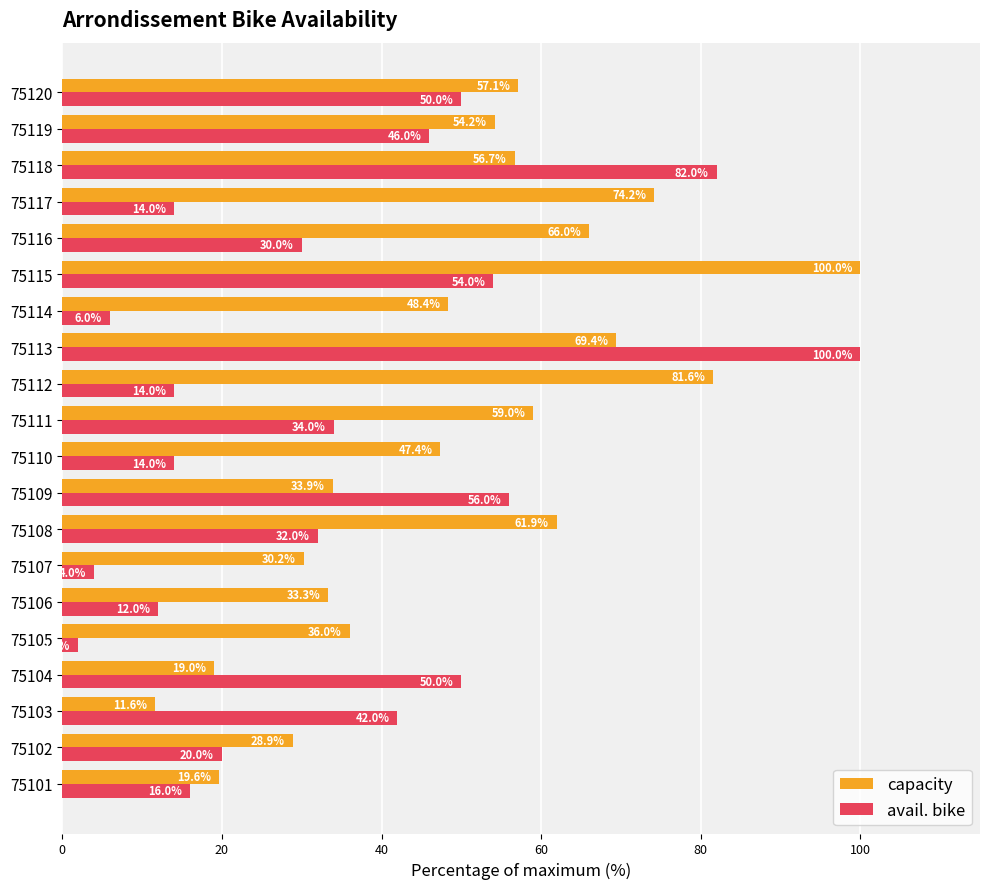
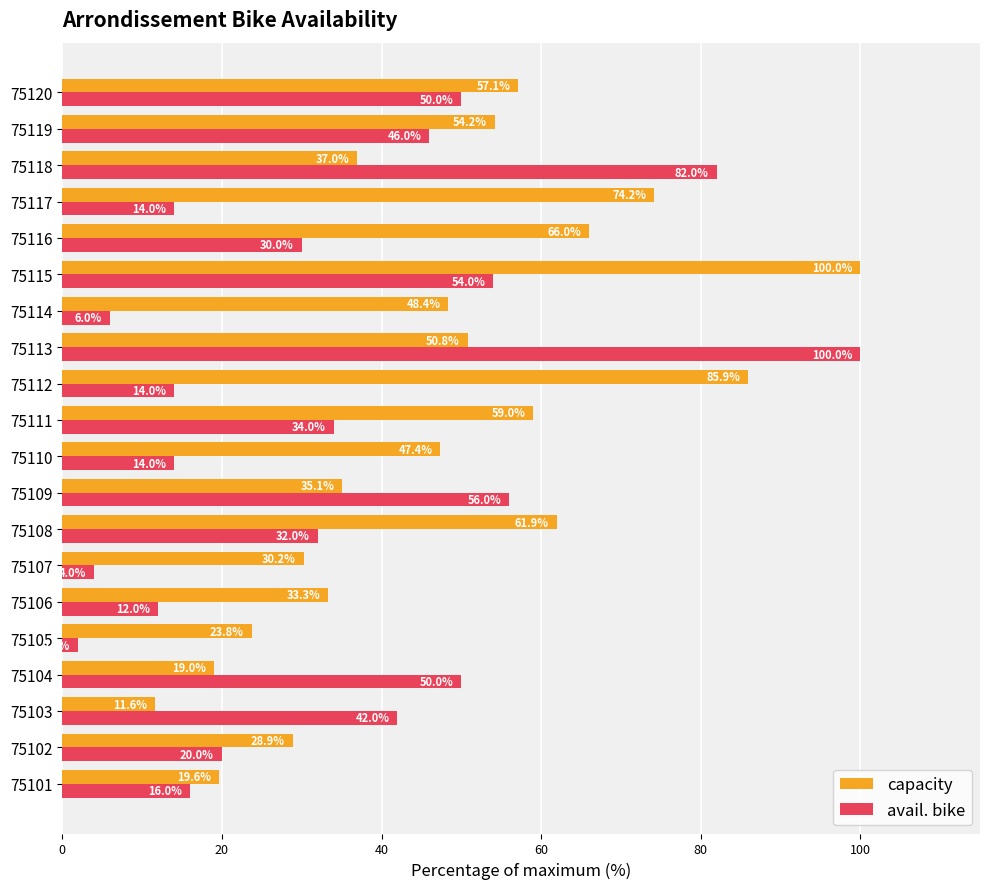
  {
    "capacity": {
      "75120": "57.1%",
      "75119": "54.2%",
-     "75118": "56.7%",
+     "75118": "37.0%",
      "75117": "74.2%",
      "75116": "66.0%",
      "75115": "100.0%",
      "75114": "48.4%",
-     "75113": "69.4%",
-     "75112": "81.6%",
+     "75113": "50.8%",
+     "75112": "85.9%",
      "75111": "59.0%",
      "75110": "47.4%",
-     "75109": "33.9%",
+     "75109": "35.1%",
      "75108": "61.9%",
      "75107": "30.2%",
      "75106": "33.3%",
-     "75105": "36.0%",
+     "75105": "23.8%",
      "75104": "19.0%",
      "75103": "11.6%",
      "75102": "28.9%",
      "75101": "19.6%"
    },
    "avail. bike": {
      "75120": "50.0%",
      "75119": "46.0%",
      "75118": "82.0%",
      "75117": "14.0%",
      "75116": "30.0%",
      "75115": "54.0%",
      "75114": "6.0%",
      "75113": "100.0%",
      "75112": "14.0%",
      "75111": "34.0%",
      "75110": "14.0%",
      "75109": "56.0%",
      "75108": "32.0%",
      "75107": "4.0%",
      "75106": "12.0%",
      "75104": "50.0%",
      "75103": "42.0%",
      "75102": "20.0%",
      "75101": "16.0%"
    }
  }
